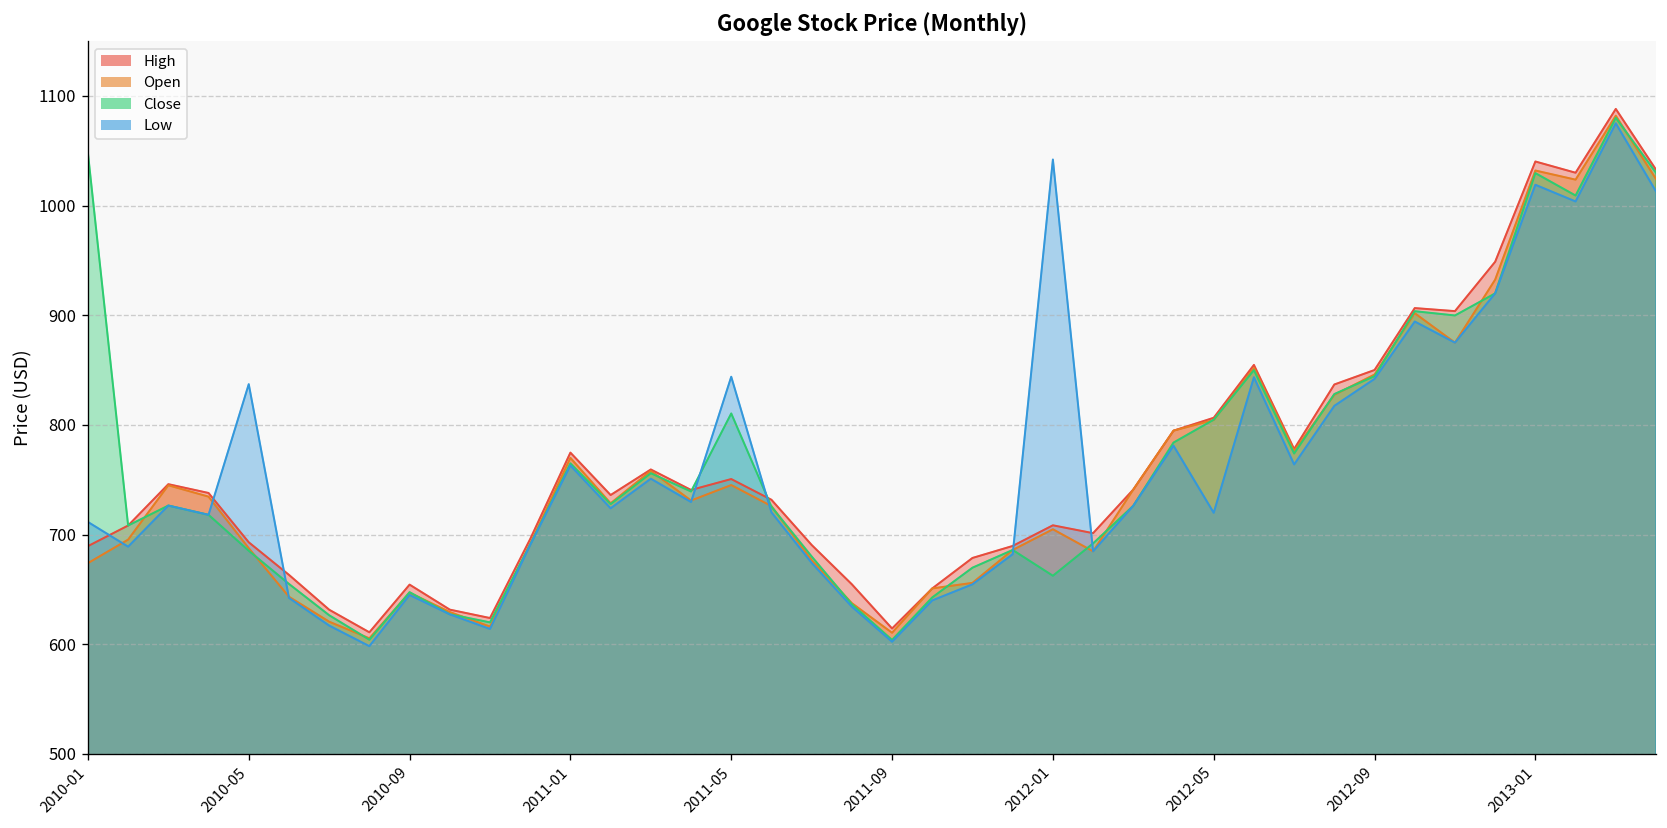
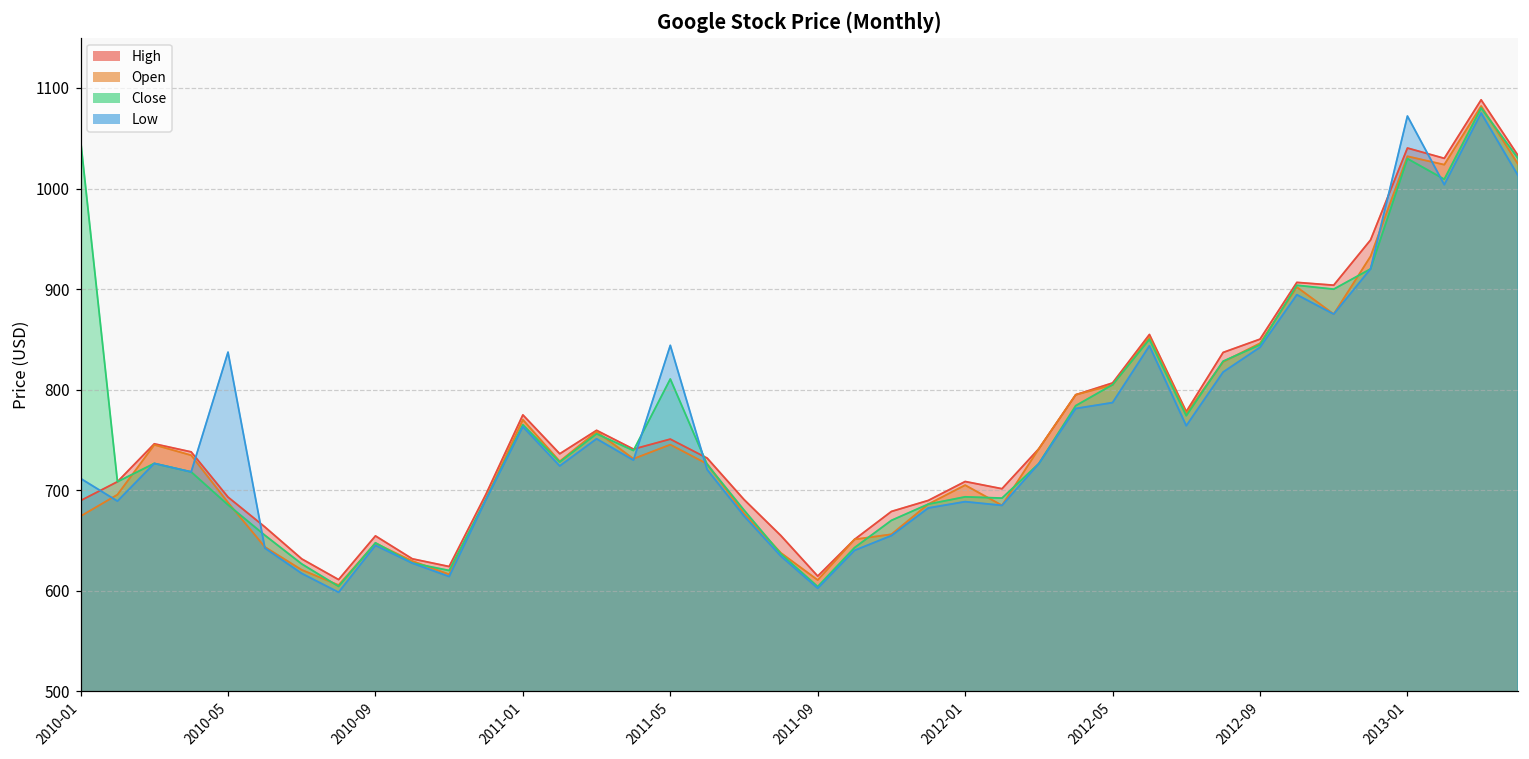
  {
    "Close": {
      "2010-01": 1050,
      "2011-05": 810,
-     "2012-01": 660
+     "2012-01": 690
    },
    "Low": {
      "2010-01": 710,
      "2010-05": 840,
      "2011-05": 840,
-     "2012-01": 1040,
-     "2012-05": 720,
-     "2013-01": 1020
+     "2012-01": 690,
+     "2012-05": 790,
+     "2013-01": 1070
    }
  }
